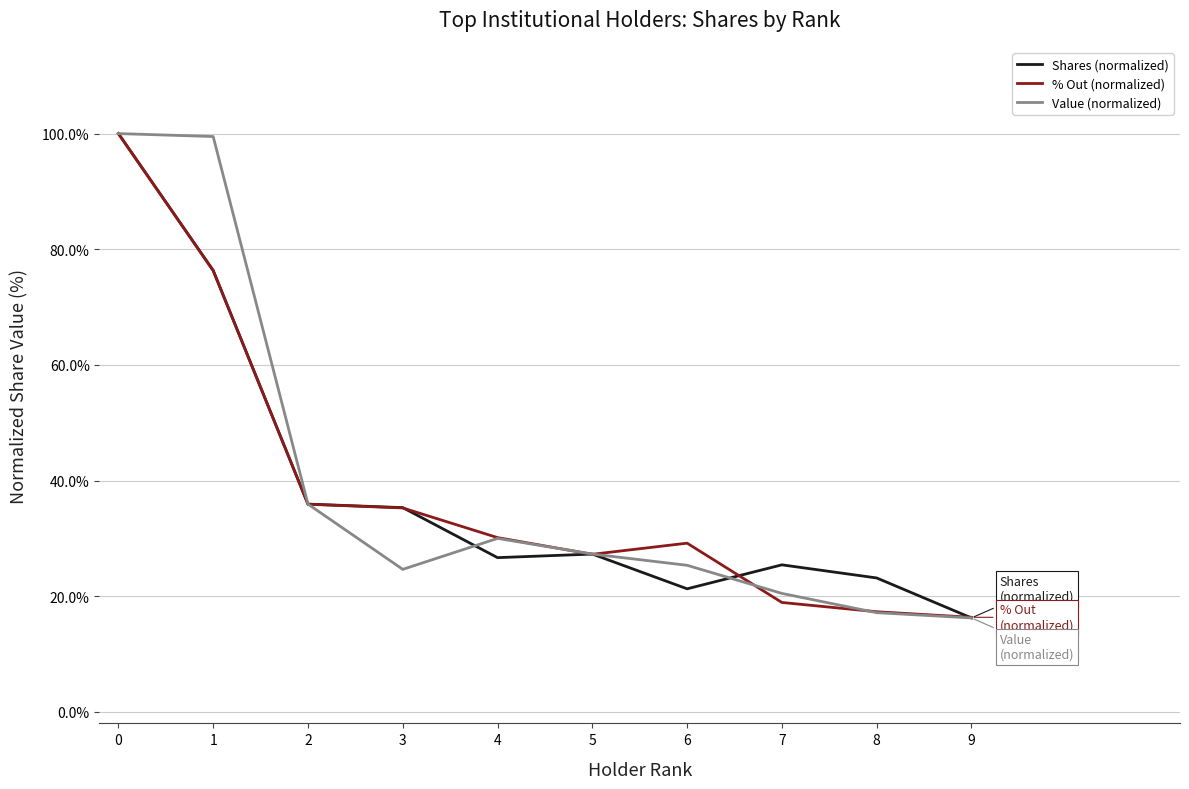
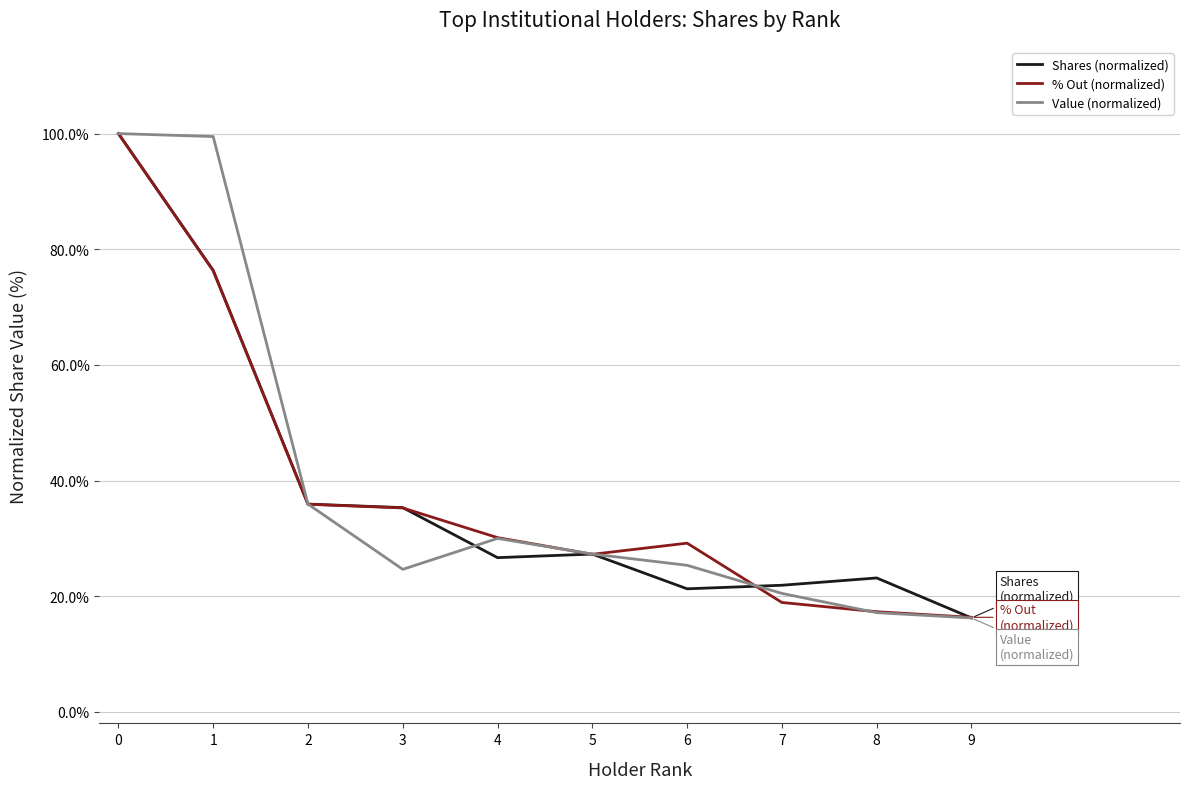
  {
    "Shares (normalized)": {
      "4": "27%",
      "6": "21%",
-     "7": "25%",
+     "7": "22%",
      "8": "23%"
    },
    "% Out (normalized)": {
      "6": "29%",
      "7": "19%"
    },
    "Value (normalized)": {
      "1": "99%",
      "3": "25%",
      "6": "25%",
      "7": "20%"
    }
  }
